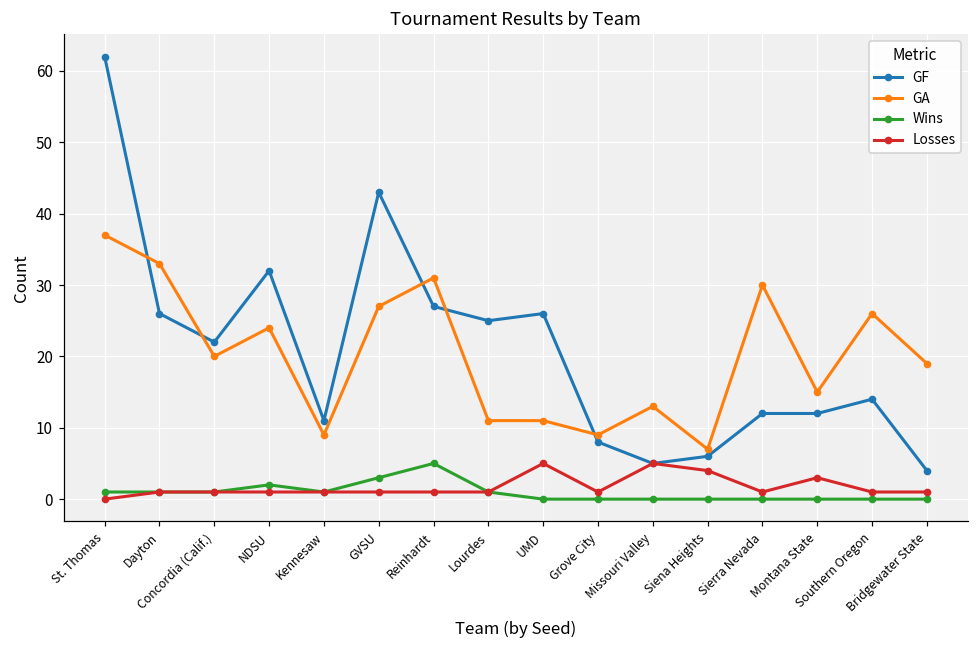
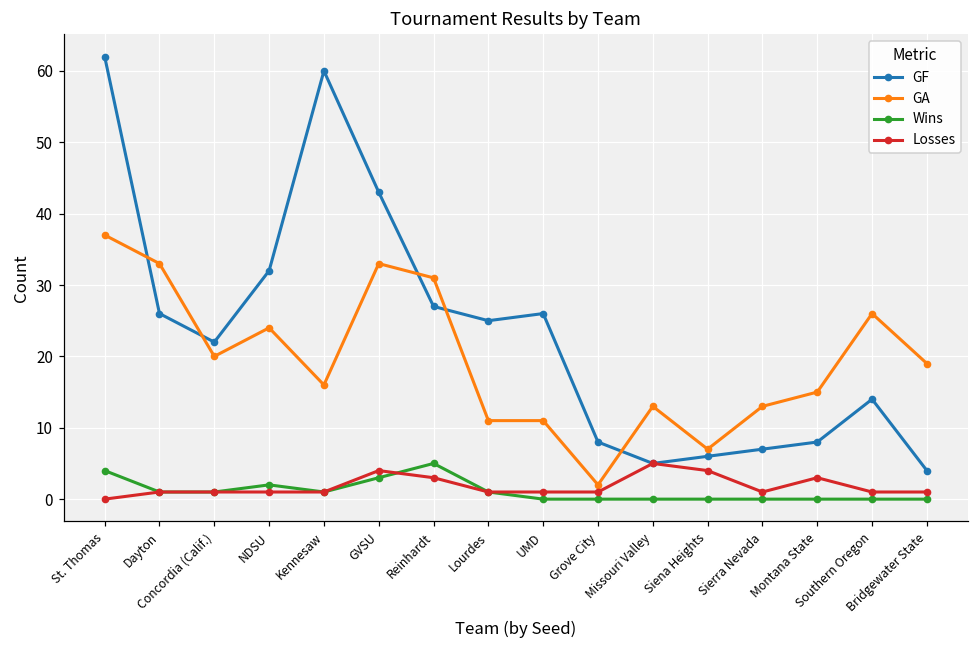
  {
    "GF": {
      "St. Thomas": 62,
      "Dayton": 26,
      "Concordia (Calif.)": 22,
      "NDSU": 32,
-     "Kennesaw": 11,
+     "Kennesaw": 60,
      "GVSU": 43,
      "Reinhardt": 27,
      "Lourdes": 25,
      "UMD": 26,
      "Grove City": 8,
      "Siena Heights": 6,
-     "Sierra Nevada": 12,
-     "Montana State": 12,
+     "Sierra Nevada": 7,
+     "Montana State": 8,
      "Southern Oregon": 14,
      "Bridgewater State": 4
    },
    "GA": {
      "St. Thomas": 37,
      "Dayton": 33,
      "Concordia (Calif.)": 20,
      "NDSU": 24,
-     "Kennesaw": 9,
-     "GVSU": 27,
+     "Kennesaw": 16,
+     "GVSU": 33,
      "Reinhardt": 31,
      "Lourdes": 11,
      "UMD": 11,
-     "Grove City": 9,
+     "Grove City": 2,
      "Missouri Valley": 13,
      "Siena Heights": 7,
-     "Sierra Nevada": 30,
+     "Sierra Nevada": 13,
      "Montana State": 15,
      "Southern Oregon": 26,
      "Bridgewater State": 19
    },
    "Wins": {
-     "St. Thomas": 1,
+     "St. Thomas": 4,
      "NDSU": 2,
      "GVSU": 3,
      "Reinhardt": 5,
      "UMD": 0,
      "Grove City": 0,
      "Missouri Valley": 0,
      "Siena Heights": 0,
      "Sierra Nevada": 0,
      "Montana State": 0,
      "Southern Oregon": 0,
      "Bridgewater State": 0
    },
    "Losses": {
      "St. Thomas": 0,
      "NDSU": 1,
-     "GVSU": 1,
-     "Reinhardt": 1,
-     "UMD": 5,
+     "GVSU": 4,
+     "Reinhardt": 3,
+     "UMD": 1,
      "Grove City": 1,
      "Siena Heights": 4,
      "Sierra Nevada": 1,
      "Montana State": 3,
      "Southern Oregon": 1,
      "Bridgewater State": 1
    }
  }
